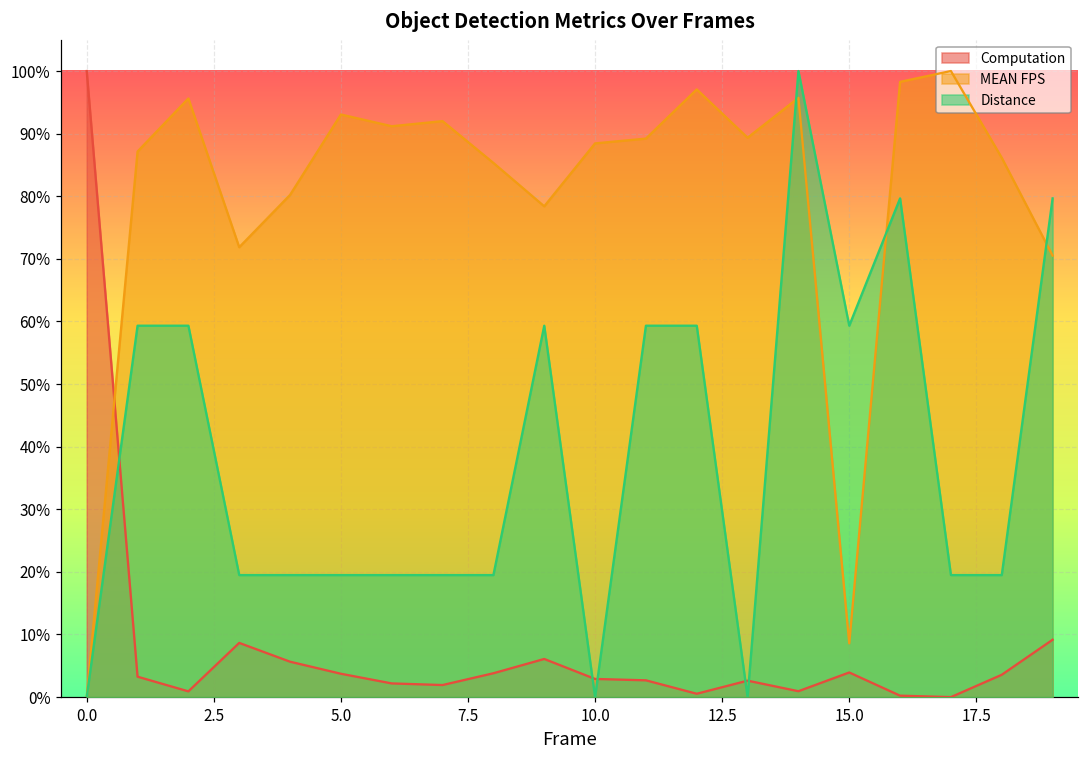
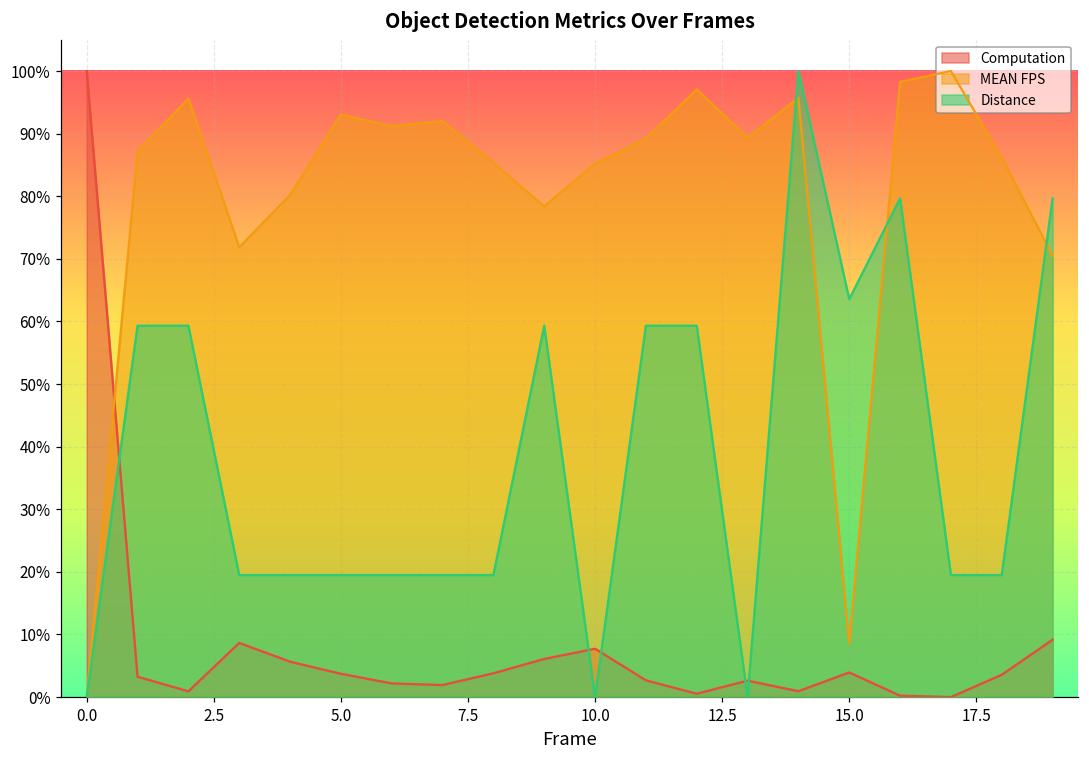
  {
    "Computation": {
      "0.0": "100%",
      "5.0": "4%",
-     "10.0": "3%",
+     "10.0": "8%",
      "15.0": "4%"
    },
    "MEAN FPS": {
      "5.0": "93%",
-     "10.0": "88%",
+     "10.0": "85%",
      "15.0": "9%"
    },
    "Distance": {
      "5.0": "19%",
      "10.0": "0%",
-     "15.0": "59%"
+     "15.0": "64%"
    }
  }
